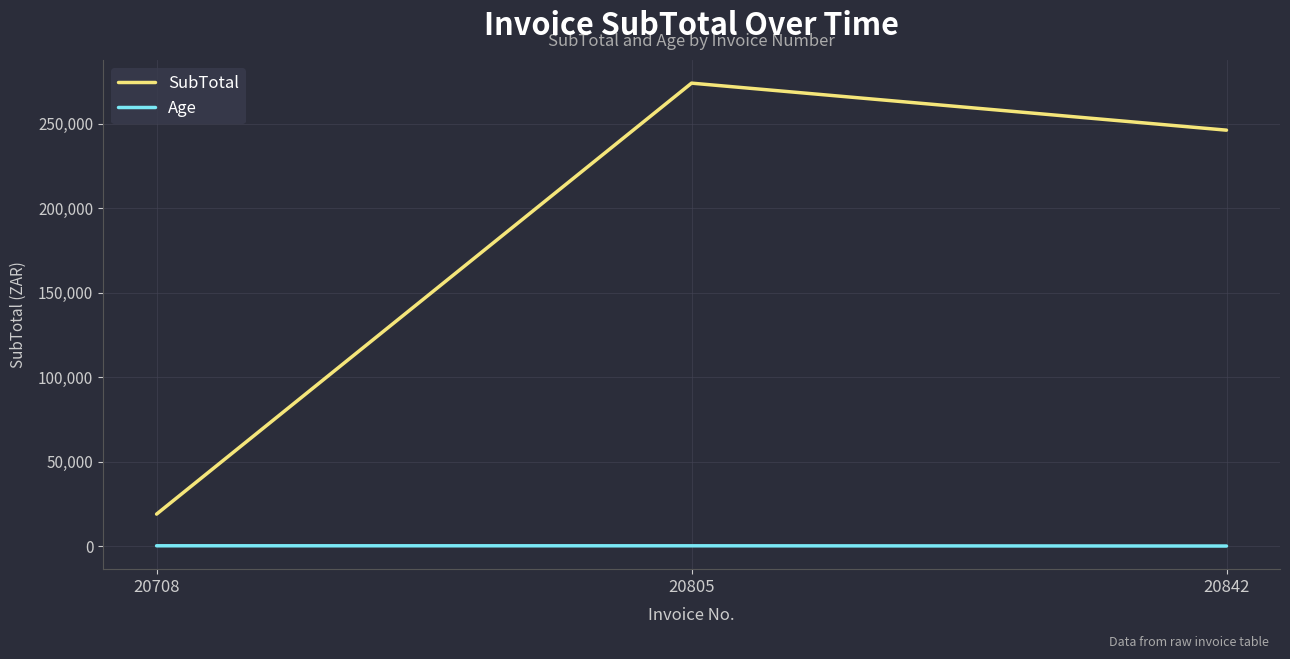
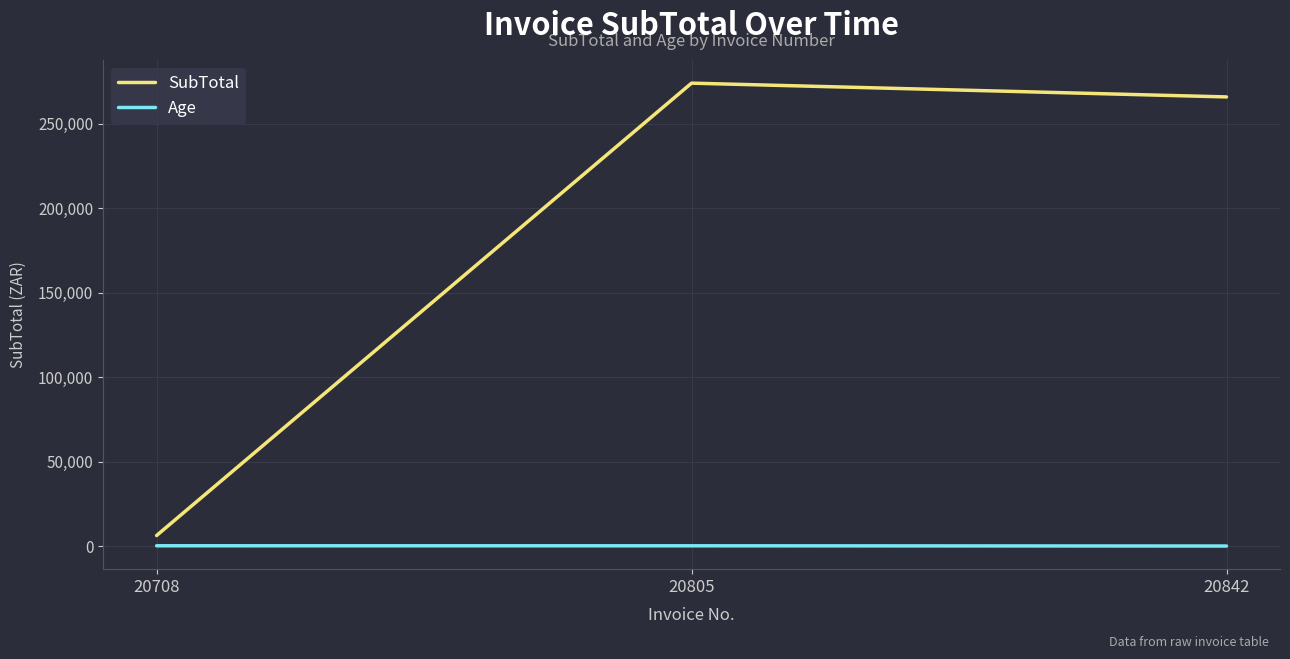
  {
    "SubTotal": {
-     "20708": "19,000",
+     "20708": "6,000",
      "20805": "274,000",
-     "20842": "246,000"
+     "20842": "266,000"
    },
    "Age": {
      "20708": "0",
      "20805": "0",
      "20842": "0"
    }
  }
